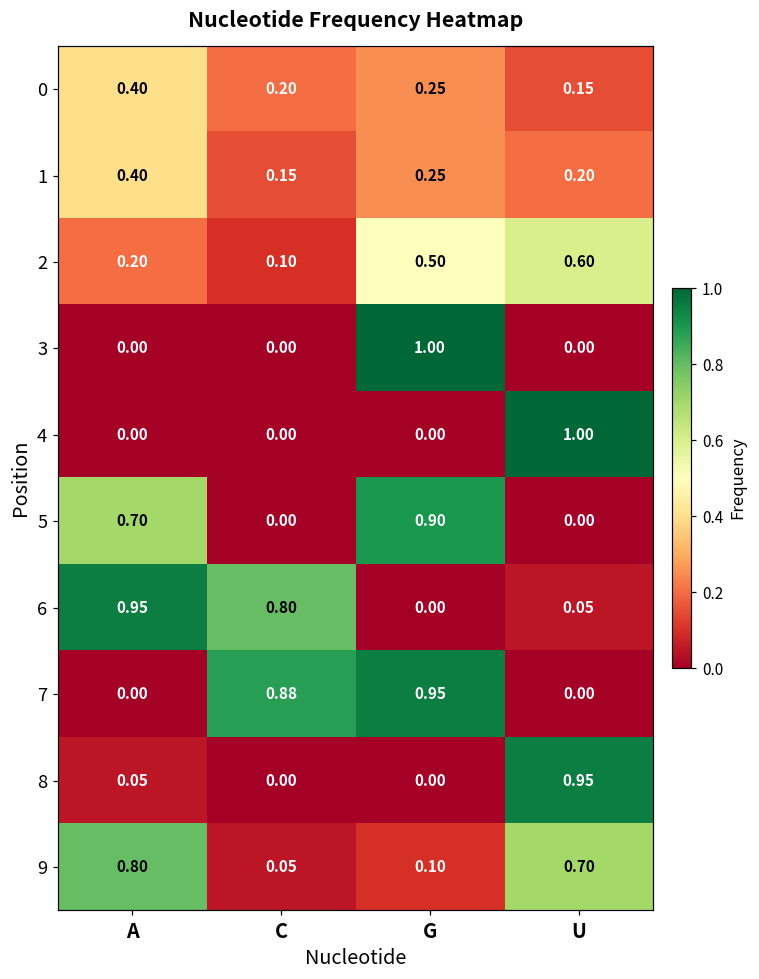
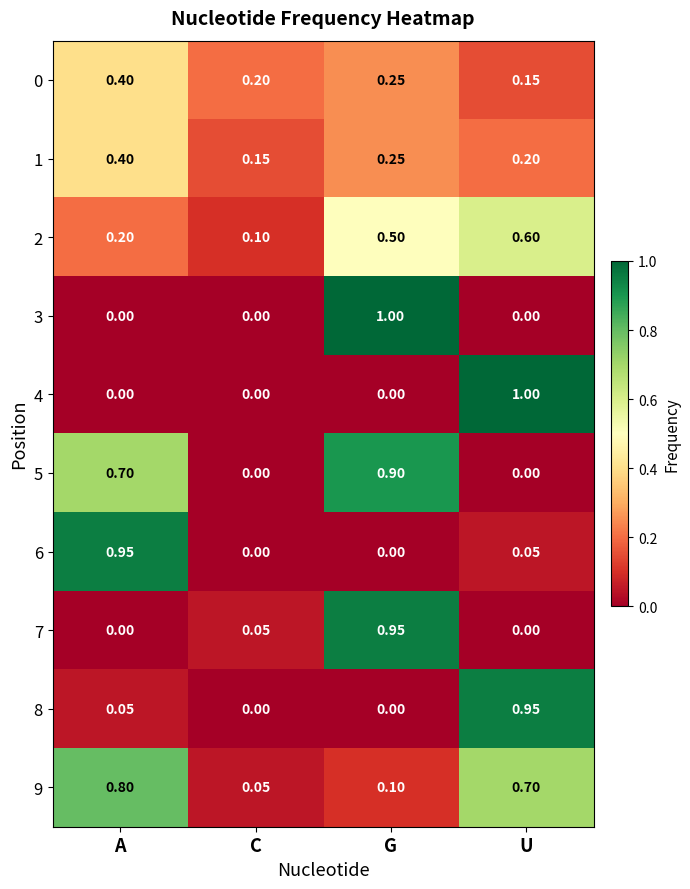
  {
    "0": {
      "A": 0.40,
      "C": 0.20,
      "G": 0.25,
      "U": 0.15
    },
    "1": {
      "A": 0.40,
      "C": 0.15,
      "G": 0.25,
      "U": 0.20
    },
    "2": {
      "A": 0.20,
      "C": 0.10,
      "G": 0.50,
      "U": 0.60
    },
    "3": {
      "A": 0.00,
      "C": 0.00,
      "G": 1.00,
      "U": 0.00
    },
    "4": {
      "A": 0.00,
      "C": 0.00,
      "G": 0.00,
      "U": 1.00
    },
    "5": {
      "A": 0.70,
      "C": 0.00,
      "G": 0.90,
      "U": 0.00
    },
    "6": {
      "A": 0.95,
-     "C": 0.80,
+     "C": 0.00,
      "G": 0.00,
      "U": 0.05
    },
    "7": {
      "A": 0.00,
-     "C": 0.88,
+     "C": 0.05,
      "G": 0.95,
      "U": 0.00
    },
    "8": {
      "A": 0.05,
      "C": 0.00,
      "G": 0.00,
      "U": 0.95
    },
    "9": {
      "A": 0.80,
      "C": 0.05,
      "G": 0.10,
      "U": 0.70
    }
  }
